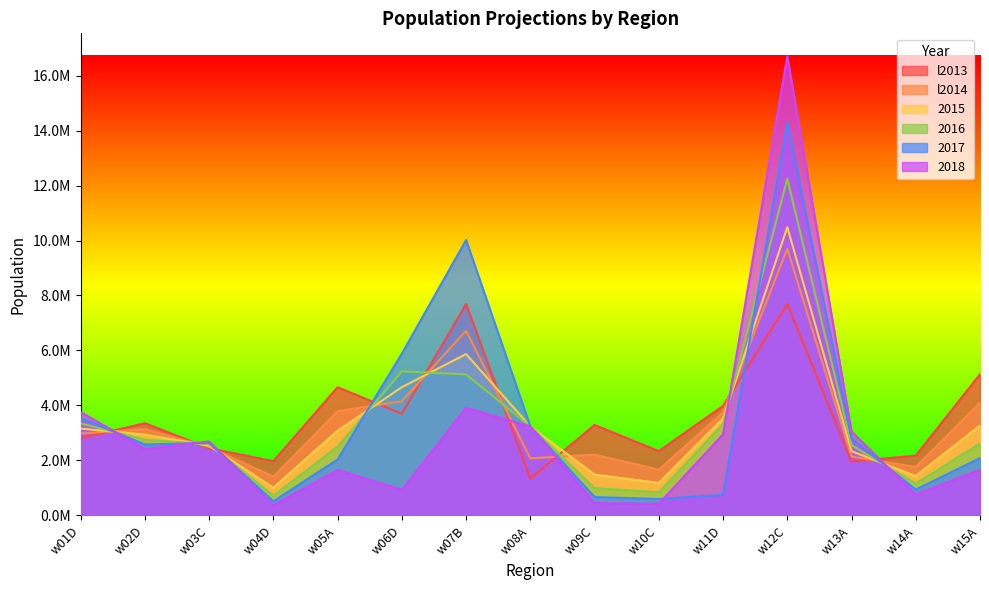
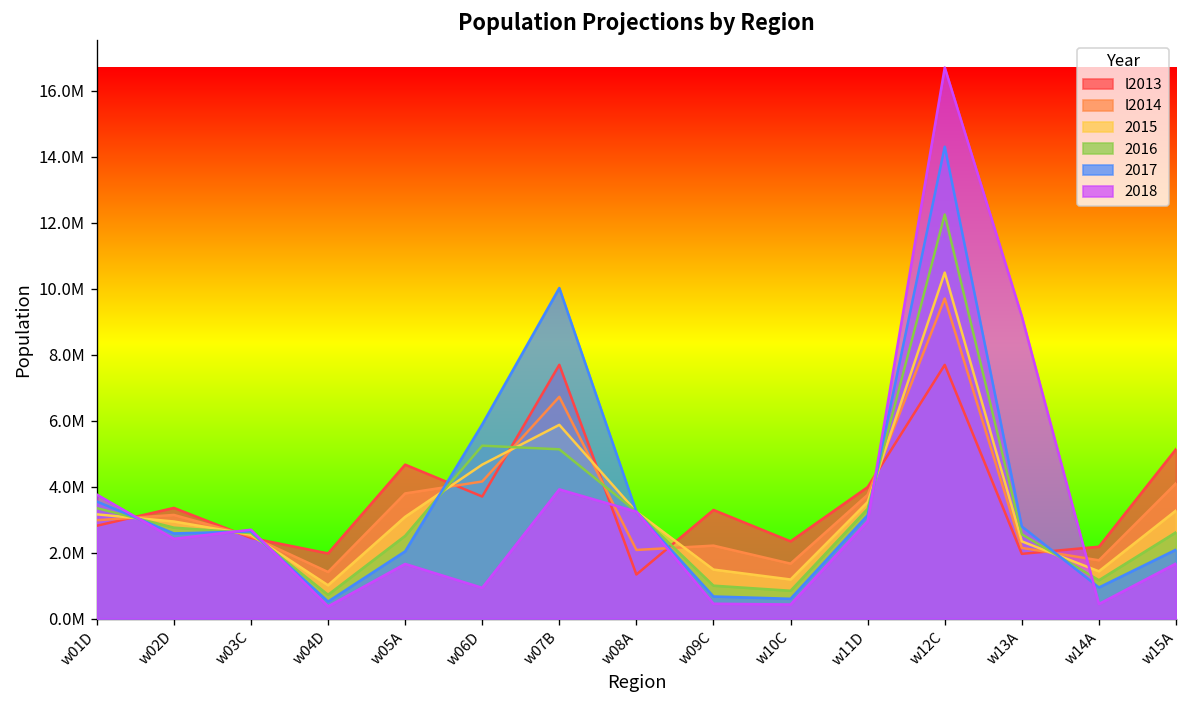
  {
    "l2013": {
      "w01D": 2800000,
      "w02D": 3400000,
      "w04D": 2000000,
      "w05A": 4700000,
      "w06D": 3700000,
      "w07B": 7700000,
      "w08A": 1300000,
      "w09C": 3300000,
      "w10C": 2300000,
      "w11D": 4000000,
      "w12C": 7700000,
      "w13A": 2000000,
      "w14A": 2200000,
      "w15A": 5100000
    },
    "l2014": {
      "w01D": 3000000,
      "w02D": 3100000,
      "w04D": 1400000,
      "w05A": 3800000,
      "w06D": 4200000,
      "w07B": 6700000,
      "w08A": 2100000,
      "w09C": 2200000,
      "w10C": 1700000,
      "w11D": 3800000,
      "w12C": 9700000,
      "w13A": 2100000,
      "w14A": 1800000,
      "w15A": 4100000
    },
    "2015": {
      "w01D": 3200000,
      "w02D": 2900000,
      "w04D": 1000000,
      "w05A": 3100000,
      "w06D": 4700000,
      "w07B": 5900000,
      "w09C": 1500000,
      "w10C": 1200000,
      "w11D": 3500000,
      "w12C": 10500000,
      "w13A": 2300000,
      "w14A": 1400000,
      "w15A": 3300000
    },
    "2016": {
      "w01D": 3300000,
      "w02D": 2800000,
      "w04D": 700000,
      "w05A": 2500000,
      "w06D": 5200000,
      "w07B": 5100000,
      "w09C": 1000000,
      "w10C": 800000,
      "w11D": 3300000,
      "w12C": 12200000,
      "w13A": 2600000,
      "w14A": 1200000,
      "w15A": 2600000
    },
    "2017": {
      "w01D": 3500000,
      "w02D": 2600000,
      "w04D": 500000,
      "w05A": 2000000,
      "w06D": 5900000,
      "w07B": 10000000,
      "w09C": 700000,
      "w10C": 600000,
-     "w11D": 700000,
+     "w11D": 3100000,
      "w12C": 14300000,
      "w13A": 2800000,
      "w14A": 900000,
      "w15A": 2100000
    },
    "2018": {
      "w01D": 3800000,
      "w02D": 2400000,
      "w04D": 400000,
      "w05A": 1700000,
      "w06D": 900000,
      "w07B": 3900000,
      "w09C": 400000,
      "w10C": 400000,
      "w11D": 2900000,
      "w12C": 16700000,
-     "w13A": 3000000,
-     "w14A": 800000,
+     "w13A": 9200000,
+     "w14A": 400000,
      "w15A": 1700000
    }
  }
